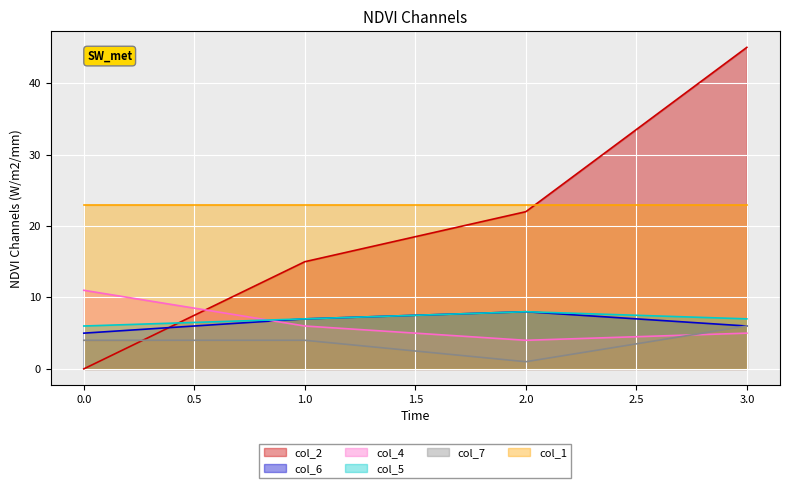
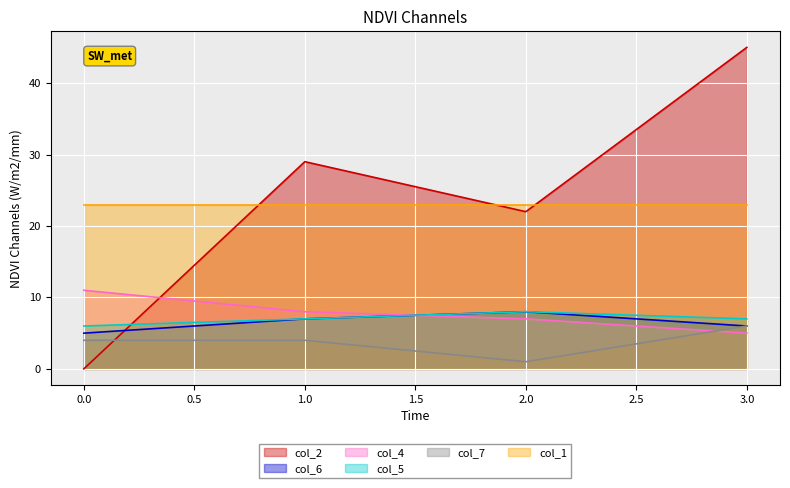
  {
    "col_2": {
      "0.0": 0,
-     "1.0": 15,
+     "1.0": 29,
      "2.0": 22,
      "3.0": 45
    },
    "col_6": {
      "0.0": 5
    },
    "col_4": {
      "0.0": 11,
-     "1.0": 6,
-     "2.0": 4,
+     "1.0": 8,
+     "2.0": 7,
      "3.0": 5
    },
    "col_5": {
      "0.0": 6,
      "3.0": 7
    },
    "col_7": {
      "0.0": 4,
      "1.0": 4,
      "2.0": 1
    },
    "col_1": {
      "0.0": 23,
      "1.0": 23,
      "2.0": 23,
      "3.0": 23
    }
  }
